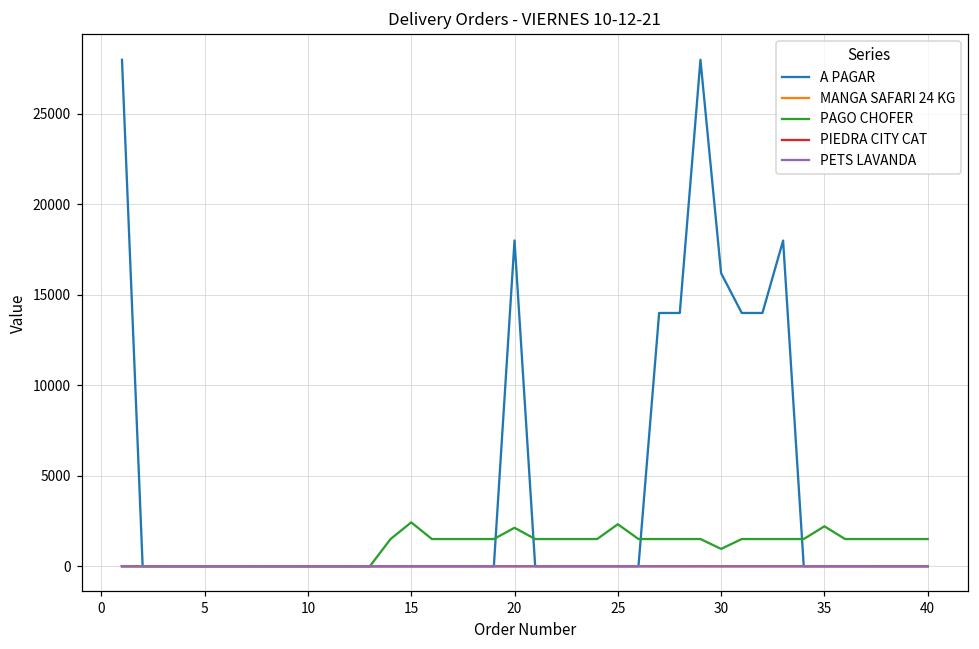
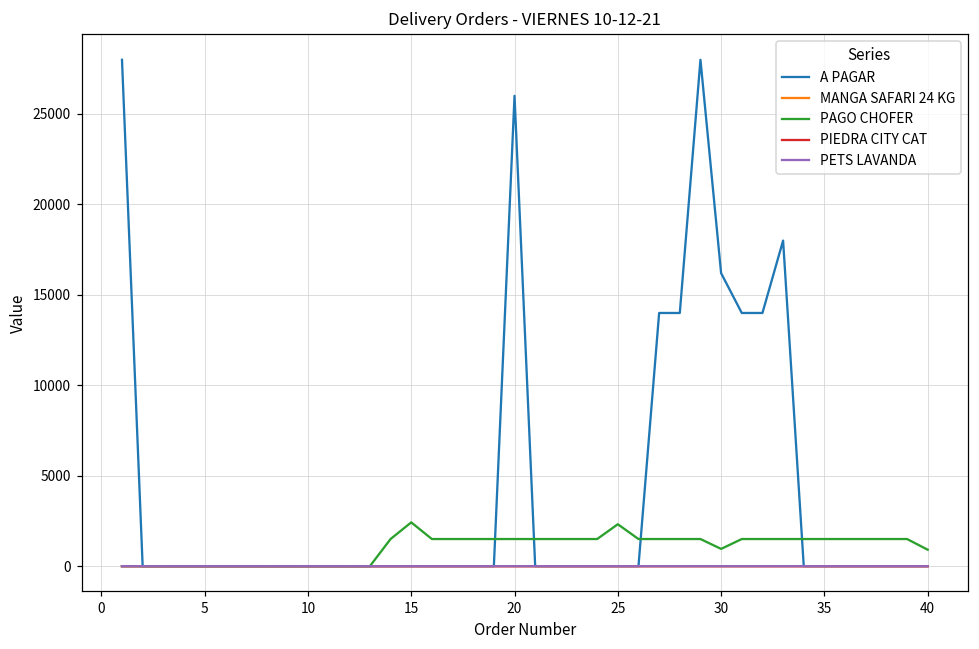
  {
    "A PAGAR": {
-     "20": 18000,
+     "20": 26000,
      "30": 16200
    },
    "PETS LAVANDA": {
      "20": 0,
      "30": 0
    },
    "PAGO CHOFER": {
      "15": 2400,
-     "20": 2100,
+     "20": 1500,
      "25": 2300,
      "30": 1000,
-     "35": 2200,
-     "40": 1500
+     "35": 1500,
+     "40": 900
    }
  }
